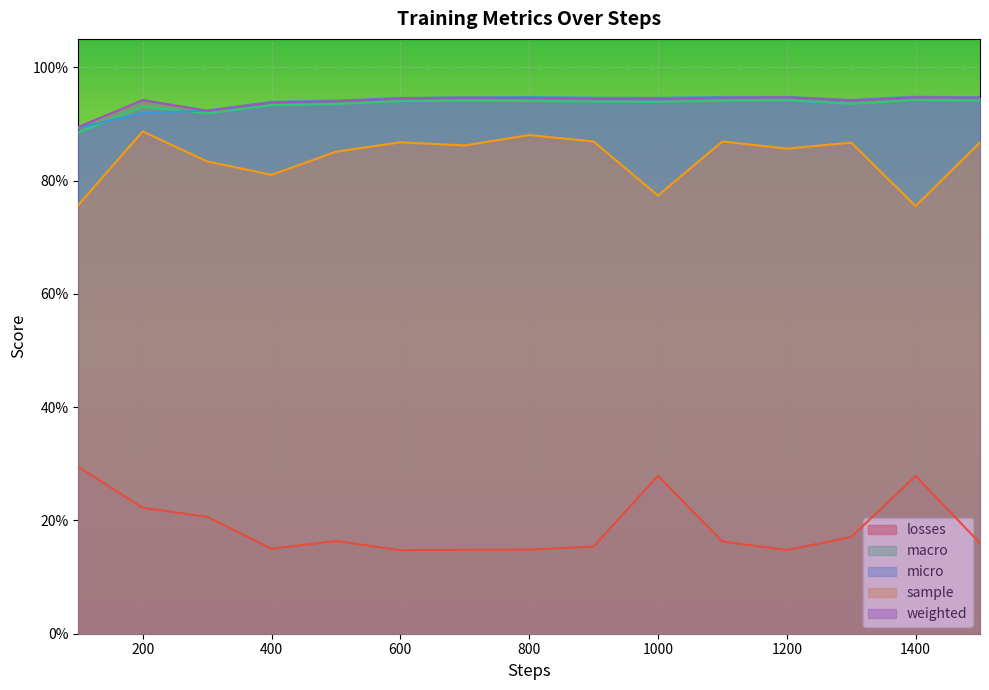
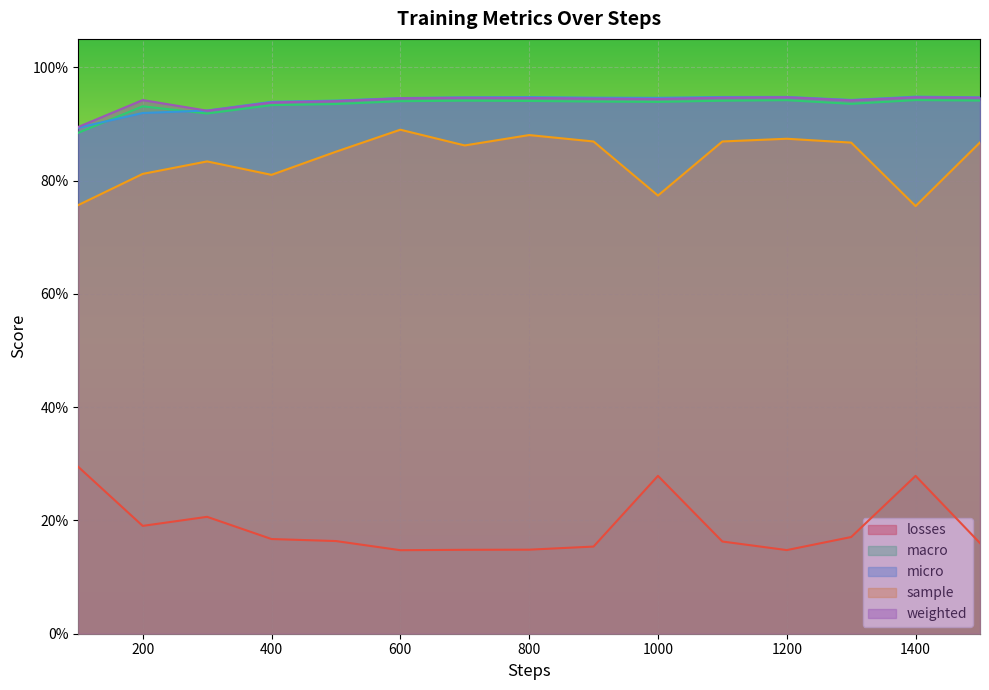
  {
    "losses": {
-     "200": "22%",
-     "400": "15%",
+     "200": "19%",
+     "400": "17%",
      "600": "15%",
      "800": "15%",
      "1000": "28%",
      "1200": "15%",
      "1400": "28%"
    },
    "macro": {
      "200": "93%",
      "400": "93%",
      "600": "94%",
      "800": "94%",
      "1000": "94%",
      "1200": "94%",
      "1400": "94%"
    },
    "micro": {
      "200": "92%"
    },
    "sample": {
-     "200": "89%",
+     "200": "81%",
      "400": "81%",
-     "600": "87%",
+     "600": "89%",
      "800": "88%",
      "1000": "77%",
-     "1200": "86%",
+     "1200": "87%",
      "1400": "75%"
    },
    "weighted": {
      "200": "94%"
    }
  }
